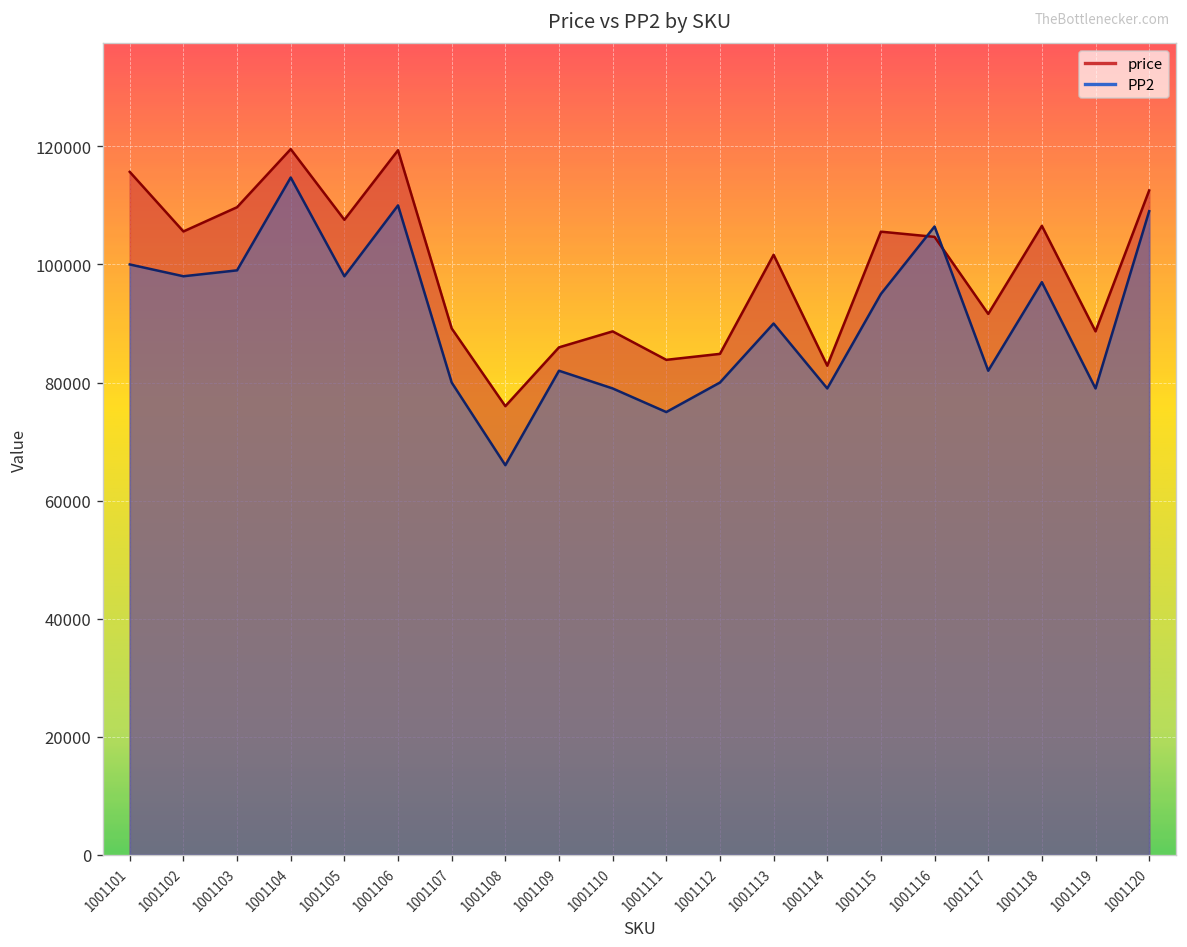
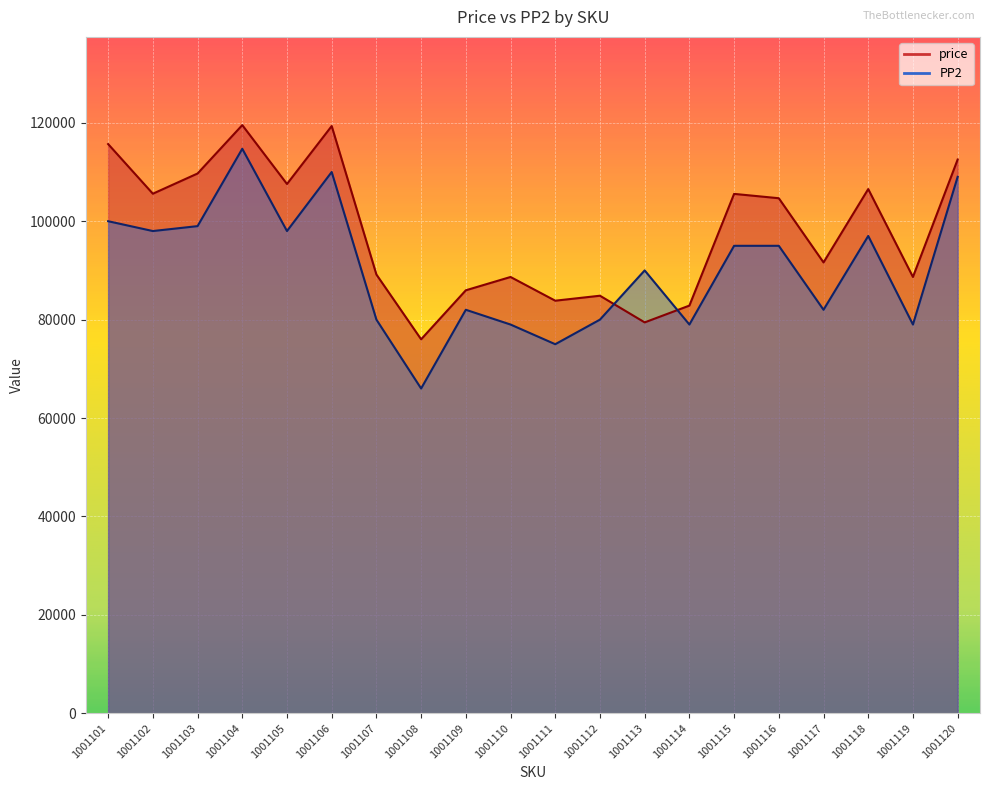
  {
    "price": {
      "1001101": 116000,
      "1001102": 106000,
      "1001103": 110000,
      "1001104": 120000,
      "1001105": 108000,
      "1001106": 119000,
      "1001107": 89000,
      "1001108": 76000,
      "1001109": 86000,
      "1001110": 89000,
      "1001111": 84000,
      "1001112": 85000,
-     "1001113": 102000,
+     "1001113": 79000,
      "1001114": 83000,
      "1001115": 106000,
      "1001116": 105000,
      "1001117": 92000,
      "1001118": 107000,
      "1001119": 89000,
      "1001120": 113000
    },
    "PP2": {
      "1001101": 100000,
      "1001102": 98000,
      "1001103": 99000,
      "1001104": 115000,
      "1001105": 98000,
      "1001106": 110000,
      "1001107": 80000,
      "1001108": 66000,
      "1001109": 82000,
      "1001110": 79000,
      "1001111": 75000,
      "1001112": 80000,
      "1001113": 90000,
      "1001114": 79000,
      "1001115": 95000,
-     "1001116": 106000,
+     "1001116": 95000,
      "1001117": 82000,
      "1001118": 97000,
      "1001119": 79000,
      "1001120": 109000
    }
  }
